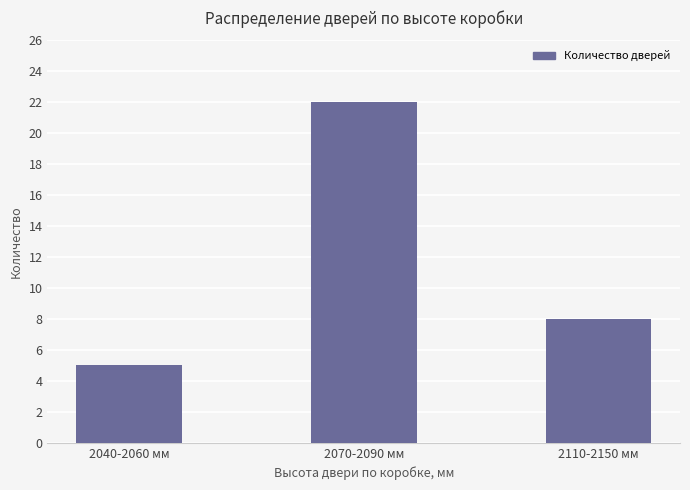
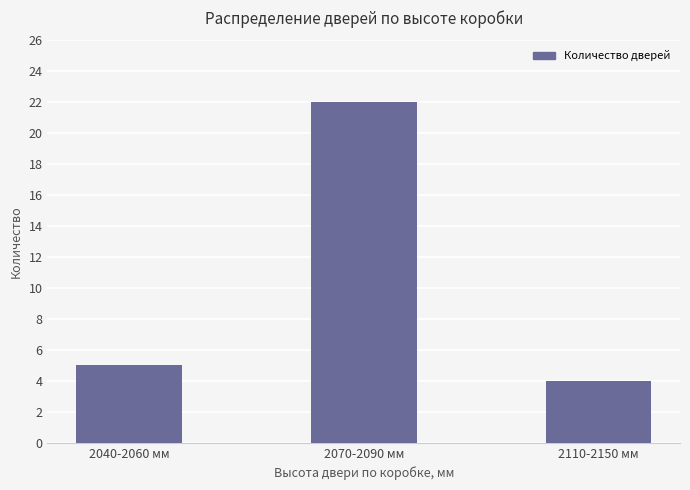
  {
    "2040-2060 мм": 5,
    "2070-2090 мм": 22,
-   "2110-2150 мм": 8
+   "2110-2150 мм": 4
  }
